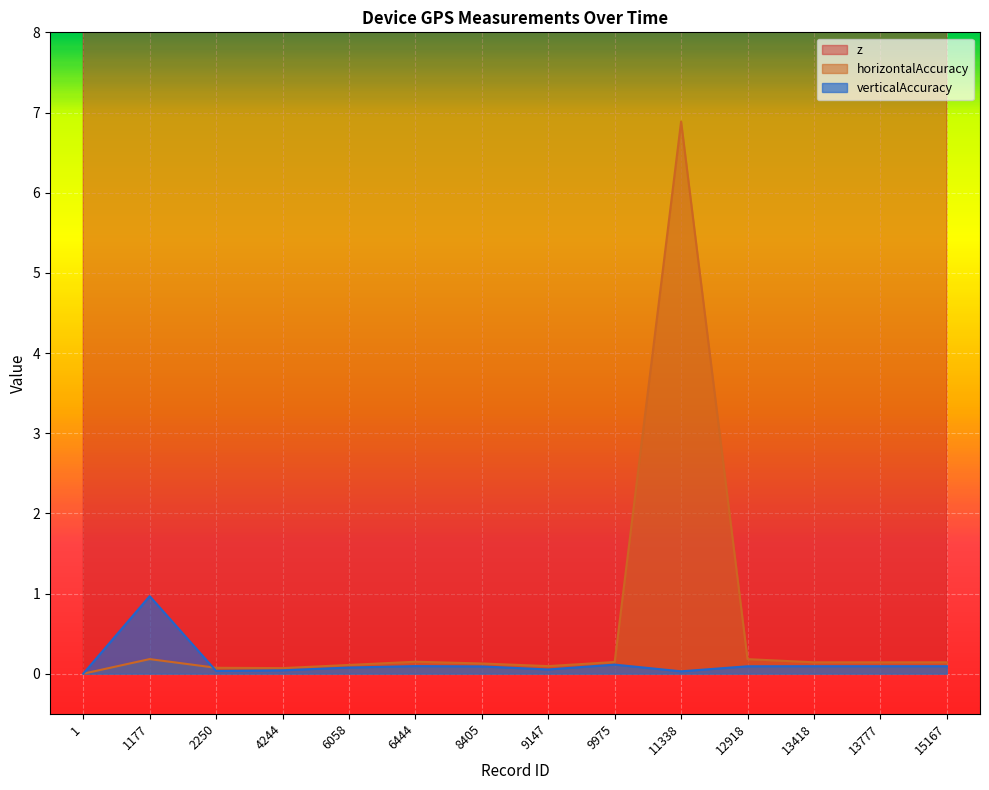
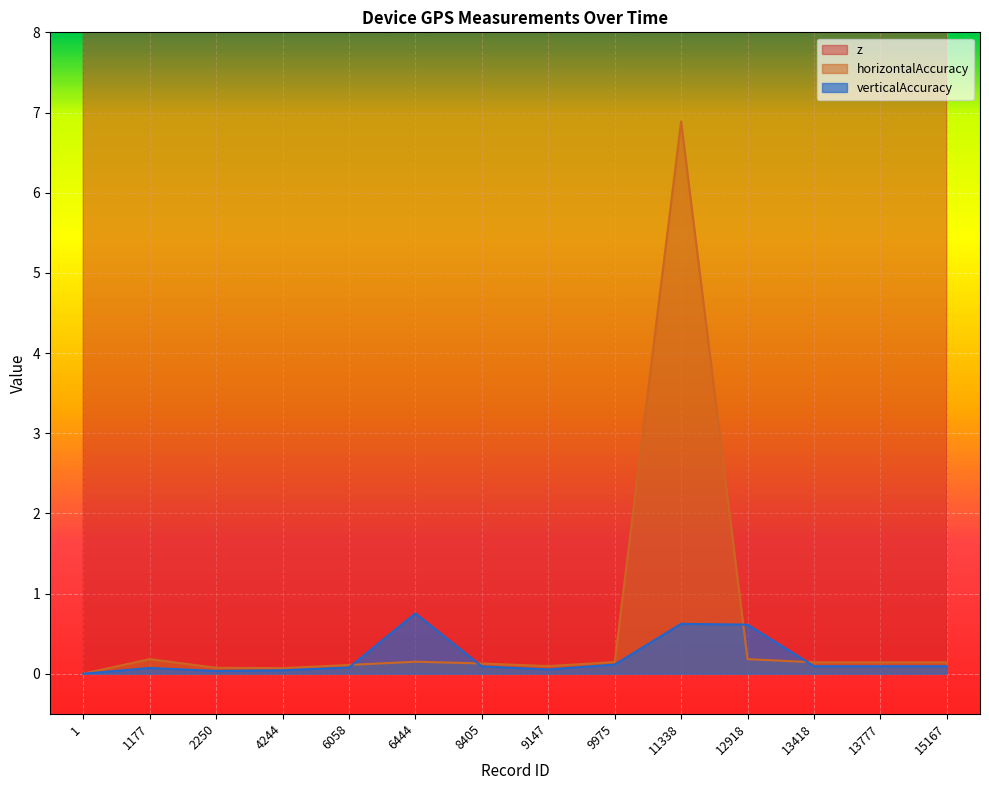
  {
    "verticalAccuracy": {
-     "1177": 1.0,
+     "1177": 0.1,
      "2250": 0.0,
      "6058": 0.1,
-     "6444": 0.1,
+     "6444": 0.8,
      "8405": 0.1,
      "9147": 0.1,
      "9975": 0.1,
-     "11338": 0.0,
-     "12918": 0.1,
+     "11338": 0.6,
+     "12918": 0.6,
      "13418": 0.1,
      "13777": 0.1,
      "15167": 0.1
    }
  }
